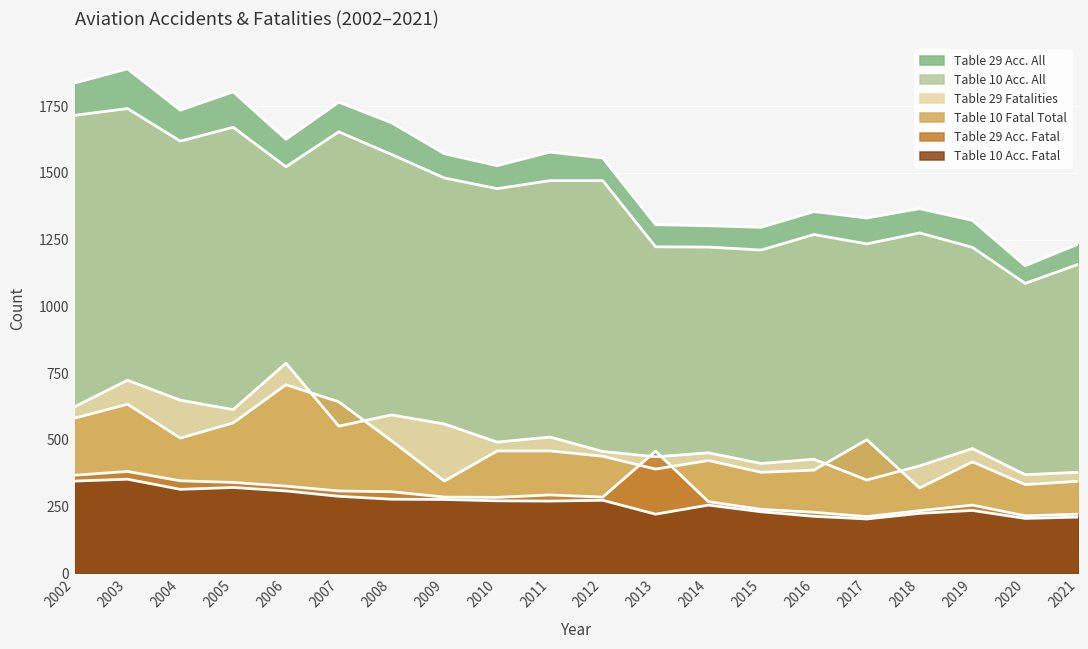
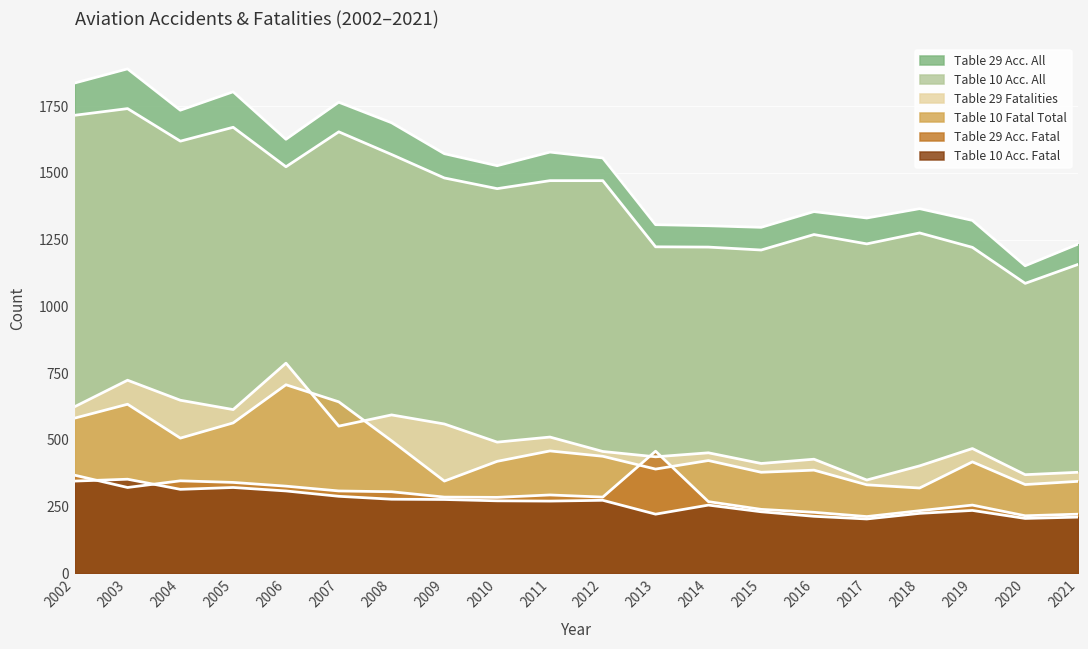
  {
    "Table 29 Acc. All": {
      "2002": 1840,
      "2003": 1890,
      "2004": 1740,
      "2005": 1800,
      "2006": 1630,
      "2007": 1770,
      "2008": 1690,
      "2009": 1570,
      "2010": 1530,
      "2011": 1580,
      "2012": 1560,
      "2013": 1310,
      "2014": 1300,
      "2015": 1300,
      "2016": 1360,
      "2017": 1330,
      "2018": 1370,
      "2019": 1320,
      "2020": 1150,
      "2021": 1230
    },
    "Table 10 Fatal Total": {
      "2002": 580,
      "2003": 630,
      "2004": 510,
      "2005": 560,
      "2006": 710,
      "2007": 640,
      "2008": 500,
      "2009": 350,
-     "2010": 460,
+     "2010": 420,
      "2011": 460,
      "2012": 440,
      "2013": 390,
      "2014": 420,
      "2015": 380,
      "2016": 390,
-     "2017": 500,
+     "2017": 330,
      "2018": 320,
      "2019": 420,
      "2020": 330,
      "2021": 340
    },
    "Table 29 Acc. Fatal": {
      "2002": 370,
-     "2003": 380,
+     "2003": 320,
      "2004": 350,
      "2005": 340,
      "2006": 330,
      "2007": 310,
      "2008": 310,
      "2010": 280,
      "2011": 290,
      "2012": 290,
      "2013": 460,
      "2014": 270,
      "2016": 230,
      "2019": 260,
      "2021": 220
    },
    "Table 10 Acc. Fatal": {
      "2002": 350,
      "2003": 350,
      "2004": 310,
      "2005": 320,
      "2006": 310,
      "2007": 290,
      "2008": 280,
      "2010": 270,
      "2011": 270,
      "2012": 270,
      "2013": 220,
      "2014": 260,
      "2016": 210,
      "2019": 240,
      "2021": 210
    }
  }
